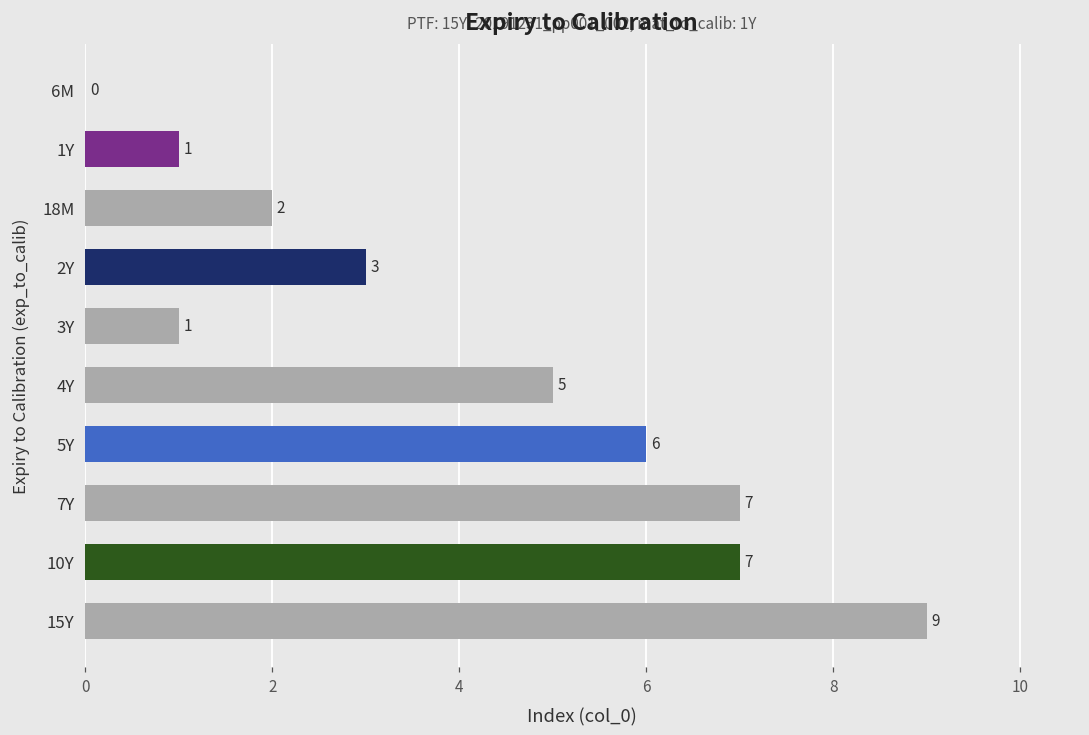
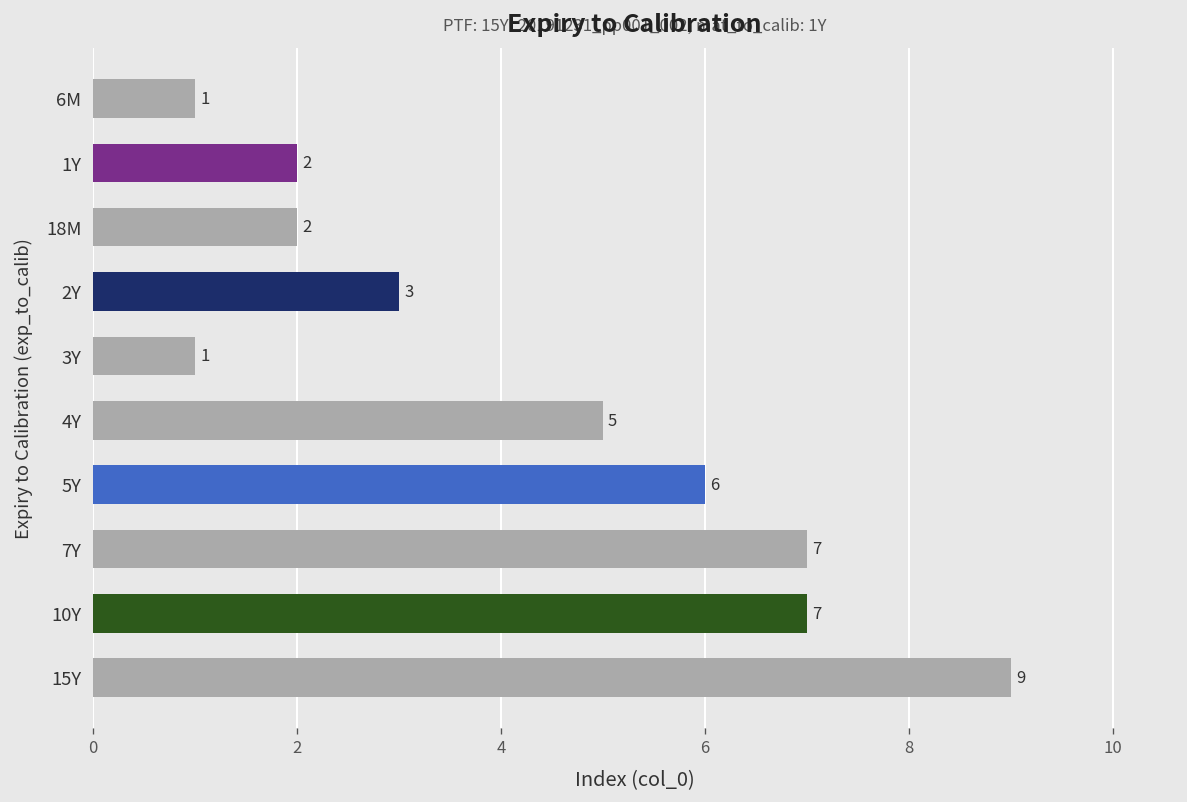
  {
-   "6M": 0,
-   "1Y": 1,
+   "6M": 1,
+   "1Y": 2,
    "18M": 2,
    "2Y": 3,
    "3Y": 1,
    "4Y": 5,
    "5Y": 6,
    "7Y": 7,
    "10Y": 7,
    "15Y": 9
  }
